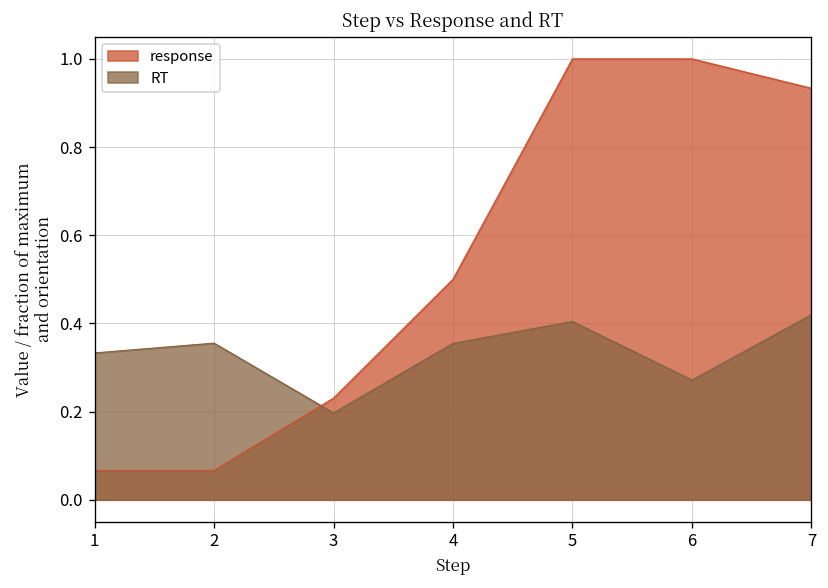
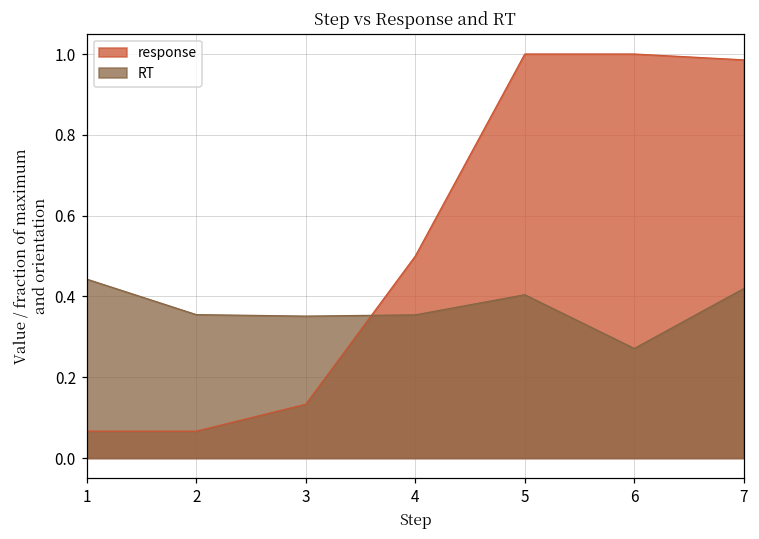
  {
    "response": {
      "1": 0.07,
      "2": 0.07,
-     "3": 0.23,
+     "3": 0.13,
      "4": 0.50,
      "5": 1.00,
      "6": 1.00,
-     "7": 0.93
+     "7": 0.99
    },
    "RT": {
-     "1": 0.33,
+     "1": 0.44,
      "2": 0.36,
-     "3": 0.20,
+     "3": 0.35,
      "4": 0.35,
      "5": 0.40,
      "6": 0.27,
      "7": 0.42
    }
  }
